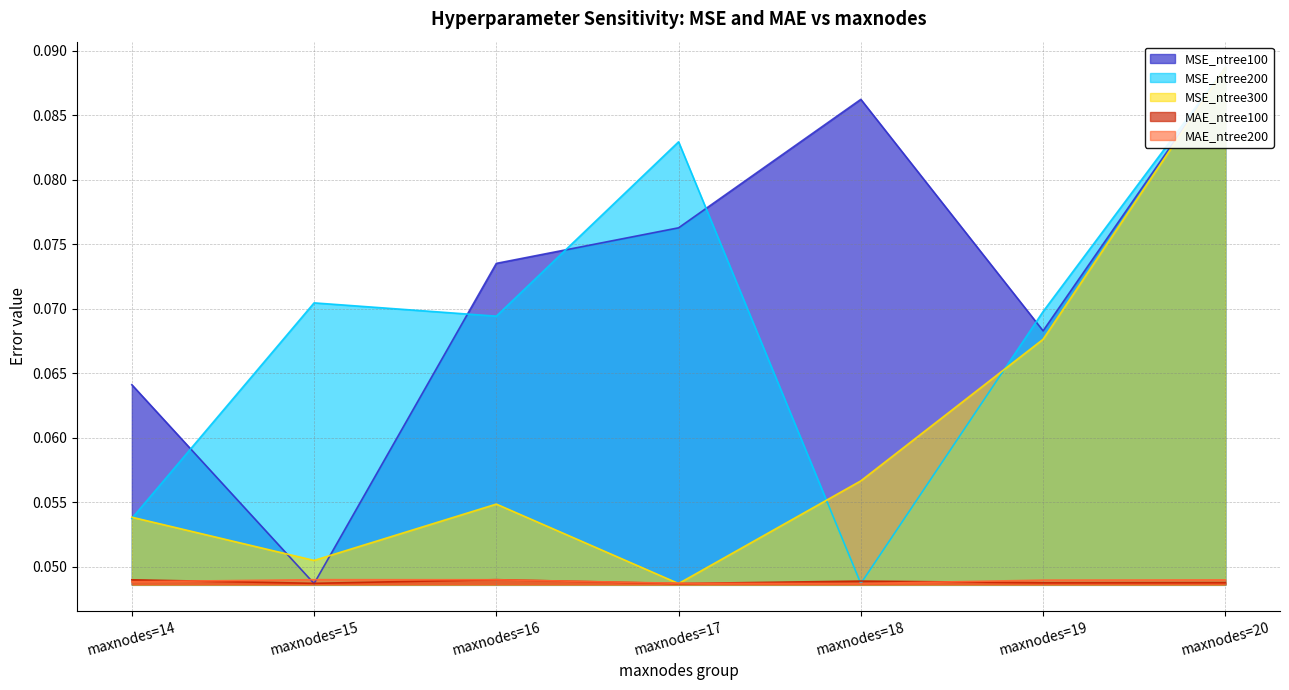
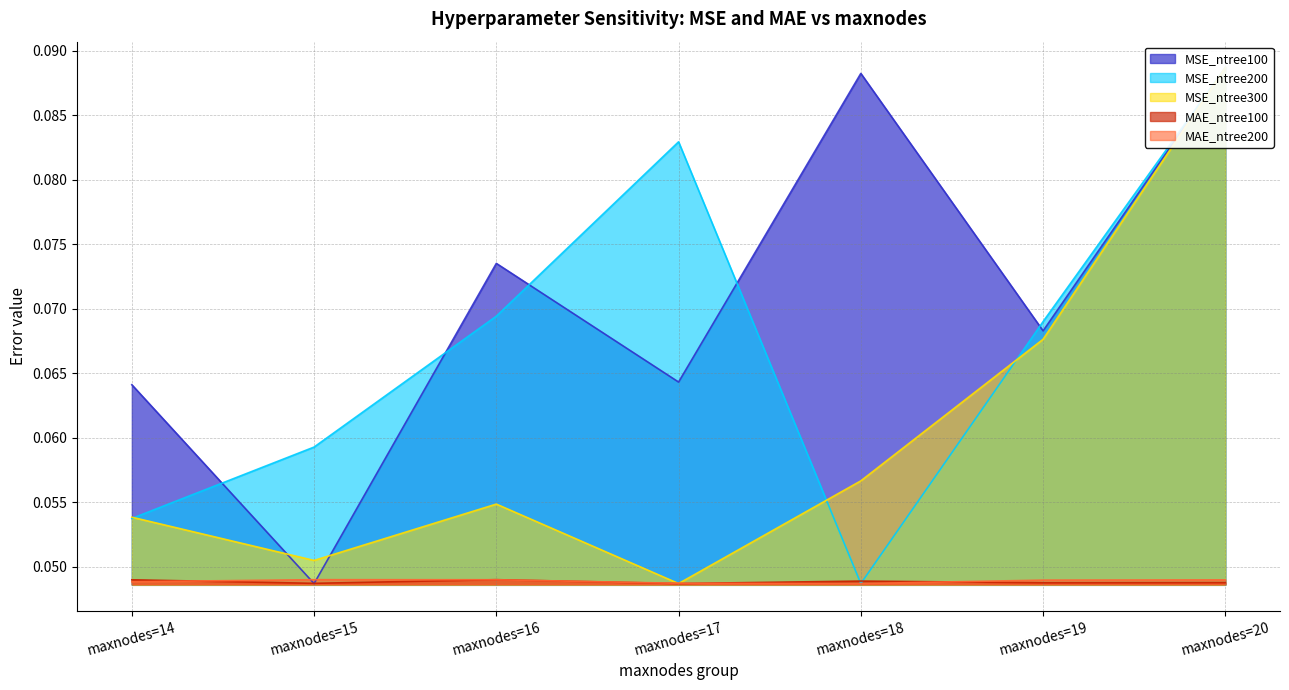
  {
    "MSE_ntree100": {
      "maxnodes=14": 0.0641,
      "maxnodes=16": 0.0735,
-     "maxnodes=17": 0.0763,
-     "maxnodes=18": 0.0862,
+     "maxnodes=17": 0.0643,
+     "maxnodes=18": 0.0882,
      "maxnodes=19": 0.0683
    },
    "MSE_ntree200": {
-     "maxnodes=15": 0.0705,
+     "maxnodes=15": 0.0593,
      "maxnodes=16": 0.0694,
      "maxnodes=17": 0.0829,
-     "maxnodes=19": 0.0698
+     "maxnodes=19": 0.0690
    },
    "MSE_ntree300": {
      "maxnodes=15": 0.0505,
      "maxnodes=16": 0.0549,
      "maxnodes=18": 0.0567,
      "maxnodes=19": 0.0676
    },
    "MAE_ntree100": {
      "maxnodes=19": 0.0488,
      "maxnodes=20": 0.0488
    },
    "MAE_ntree200": {
      "maxnodes=15": 0.0490,
      "maxnodes=19": 0.0490,
      "maxnodes=20": 0.0490
    }
  }
